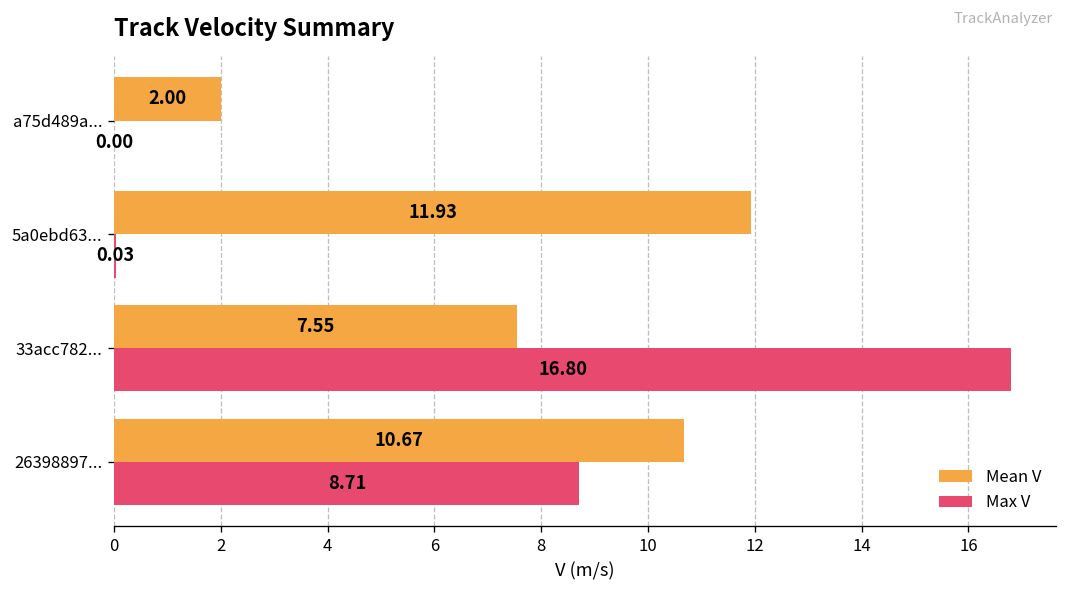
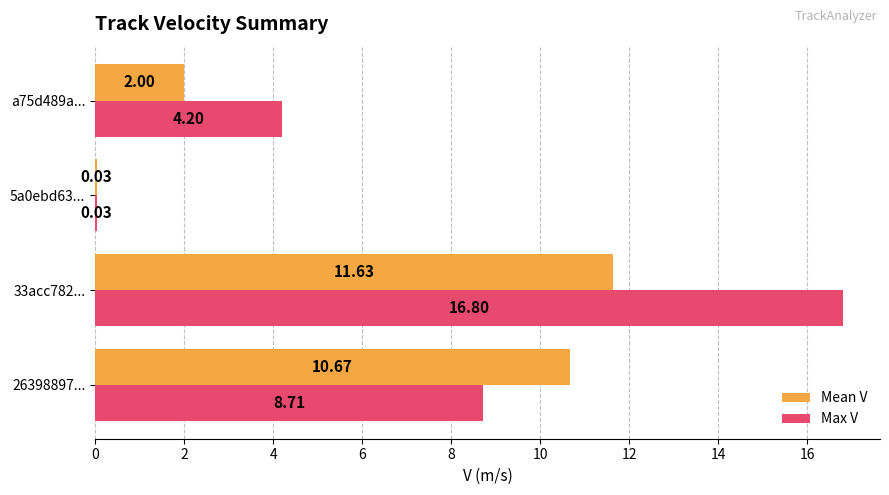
  {
    "Mean V": {
      "a75d489a...": 2.00,
-     "5a0ebd63...": 11.93,
-     "33acc782...": 7.55,
+     "5a0ebd63...": 0.03,
+     "33acc782...": 11.63,
      "26398897...": 10.67
    },
    "Max V": {
-     "a75d489a...": 0.00,
+     "a75d489a...": 4.20,
      "5a0ebd63...": 0.03,
      "33acc782...": 16.80,
      "26398897...": 8.71
    }
  }
